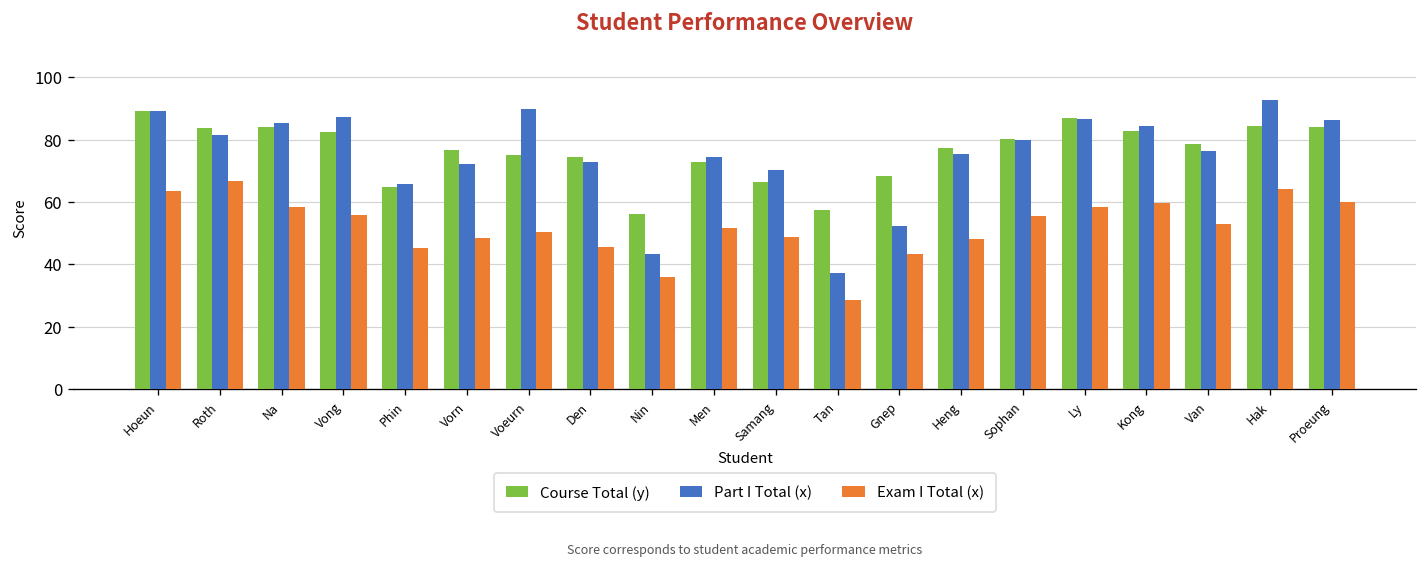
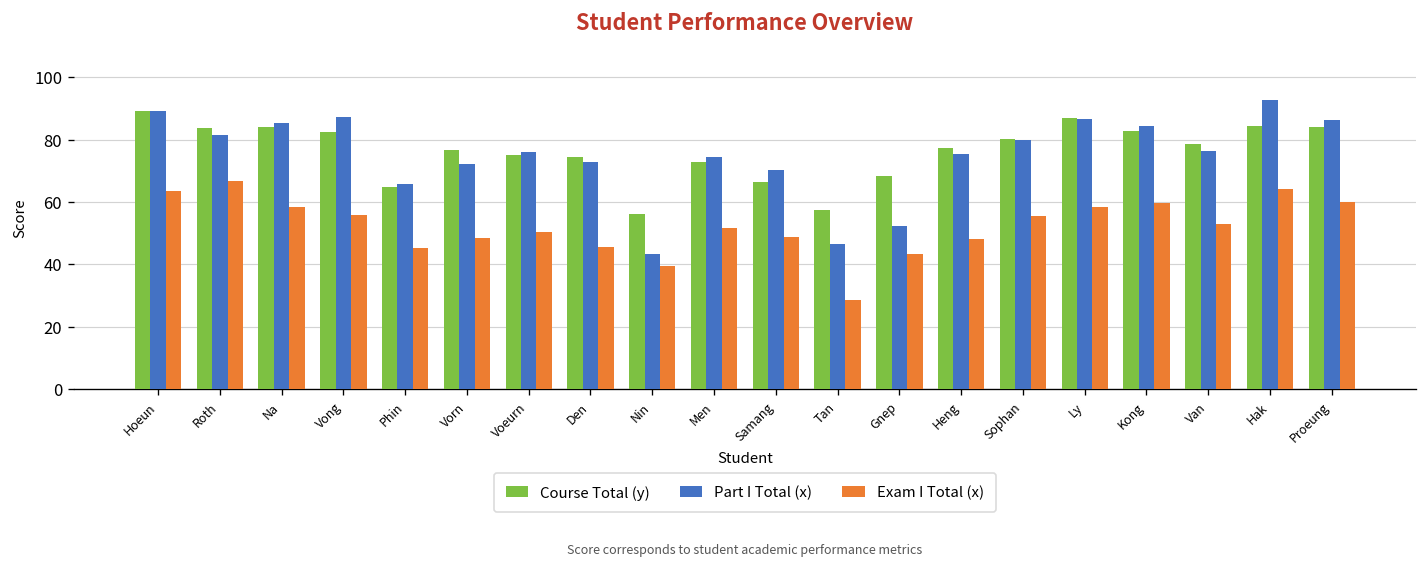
  {
    "Course Total (y)": {
      "Hoeun": 89,
      "Roth": 84,
      "Na": 84,
      "Vong": 82,
      "Phin": 65,
      "Vorn": 77,
      "Voeurn": 75,
      "Den": 74,
      "Nin": 56,
      "Men": 73,
      "Samang": 66,
      "Tan": 57,
      "Gnep": 68,
      "Heng": 77,
      "Sophan": 80,
      "Ly": 87,
      "Kong": 83,
      "Van": 79,
      "Hak": 84,
      "Proeung": 84
    },
    "Part I Total (x)": {
      "Hoeun": 89,
      "Roth": 82,
      "Na": 85,
      "Vong": 87,
      "Phin": 66,
      "Vorn": 72,
-     "Voeurn": 90,
+     "Voeurn": 76,
      "Den": 73,
      "Nin": 43,
      "Men": 74,
      "Samang": 70,
-     "Tan": 37,
+     "Tan": 47,
      "Gnep": 52,
      "Heng": 75,
      "Sophan": 80,
      "Ly": 87,
      "Kong": 84,
      "Van": 76,
      "Hak": 93,
      "Proeung": 86
    },
    "Exam I Total (x)": {
      "Hoeun": 63,
      "Roth": 67,
      "Na": 58,
      "Vong": 56,
      "Phin": 45,
      "Vorn": 48,
      "Voeurn": 50,
      "Den": 46,
-     "Nin": 36,
+     "Nin": 39,
      "Men": 52,
      "Samang": 49,
      "Tan": 29,
      "Gnep": 43,
      "Heng": 48,
      "Sophan": 56,
      "Ly": 58,
      "Kong": 60,
      "Van": 53,
      "Hak": 64,
      "Proeung": 60
    }
  }
